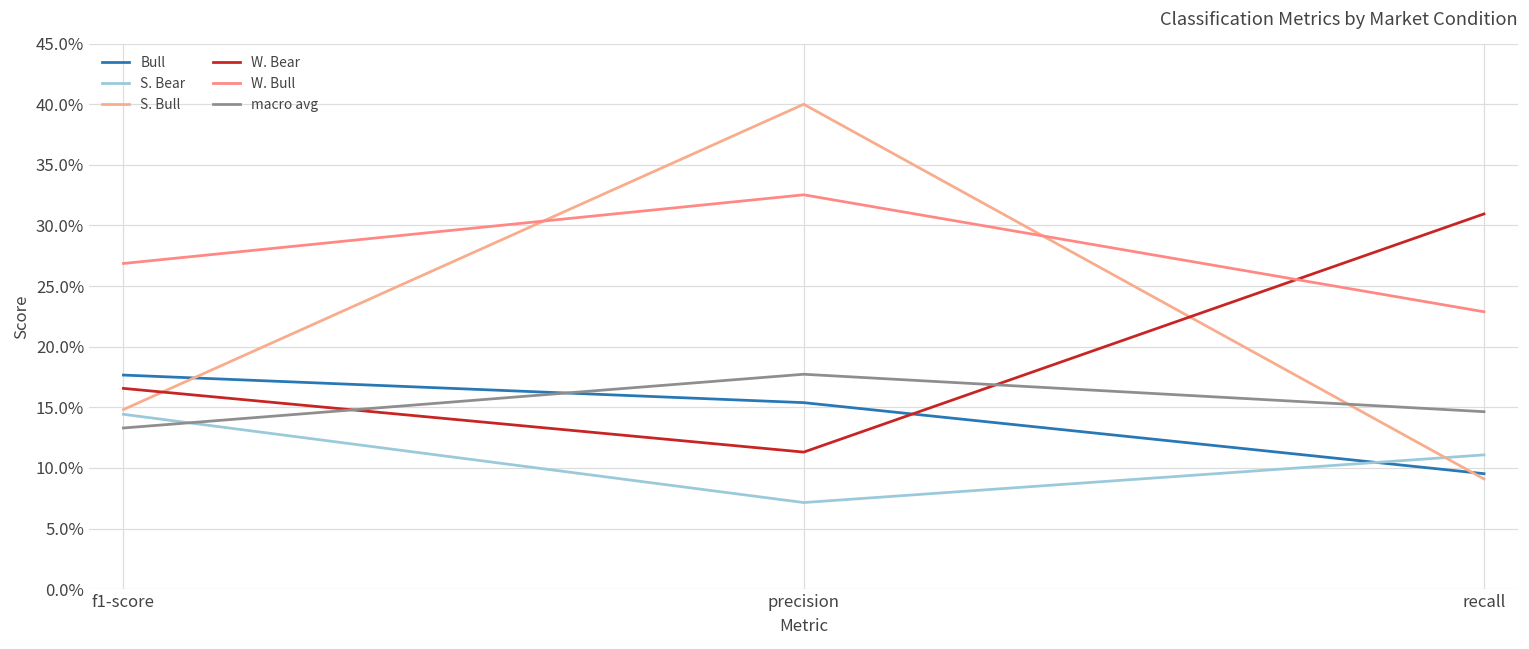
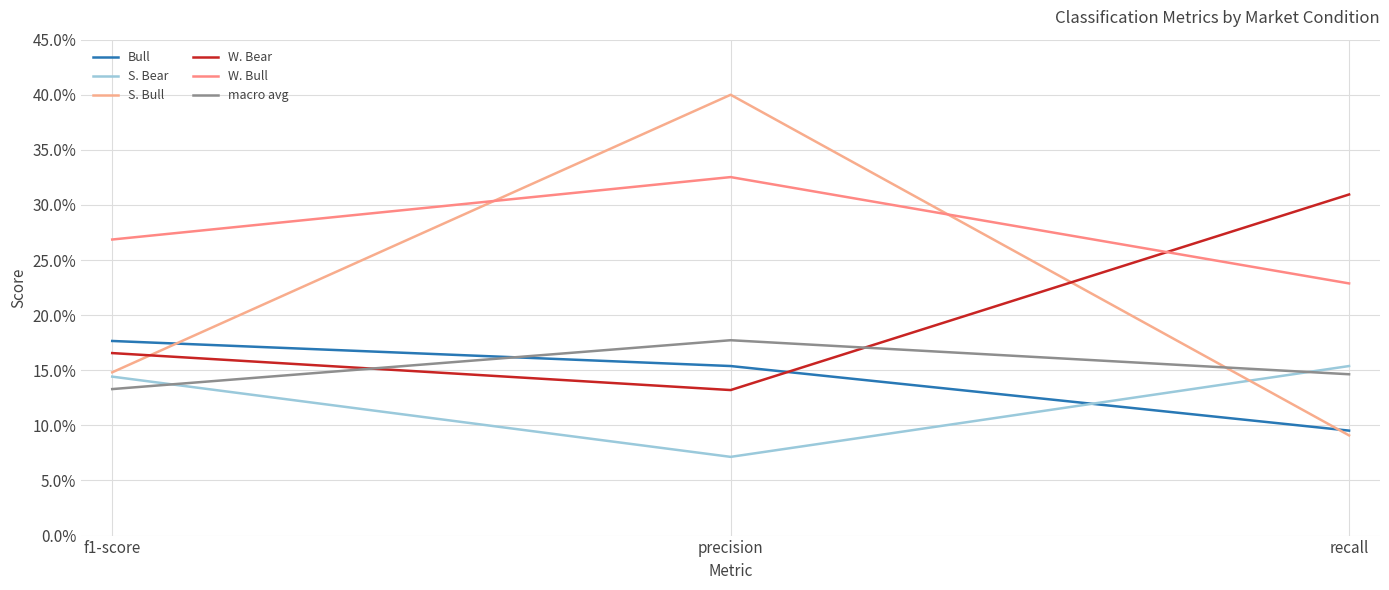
  {
    "Bull": {
      "f1-score": "17.7%",
      "precision": "15.4%",
      "recall": "9.5%"
    },
    "S. Bear": {
      "f1-score": "14.4%",
      "precision": "7.1%",
-     "recall": "11.1%"
+     "recall": "15.4%"
    },
    "W. Bear": {
      "f1-score": "16.6%",
-     "precision": "11.3%",
+     "precision": "13.2%",
      "recall": "31.0%"
    },
    "macro avg": {
      "f1-score": "13.3%",
      "precision": "17.7%",
      "recall": "14.6%"
    }
  }
